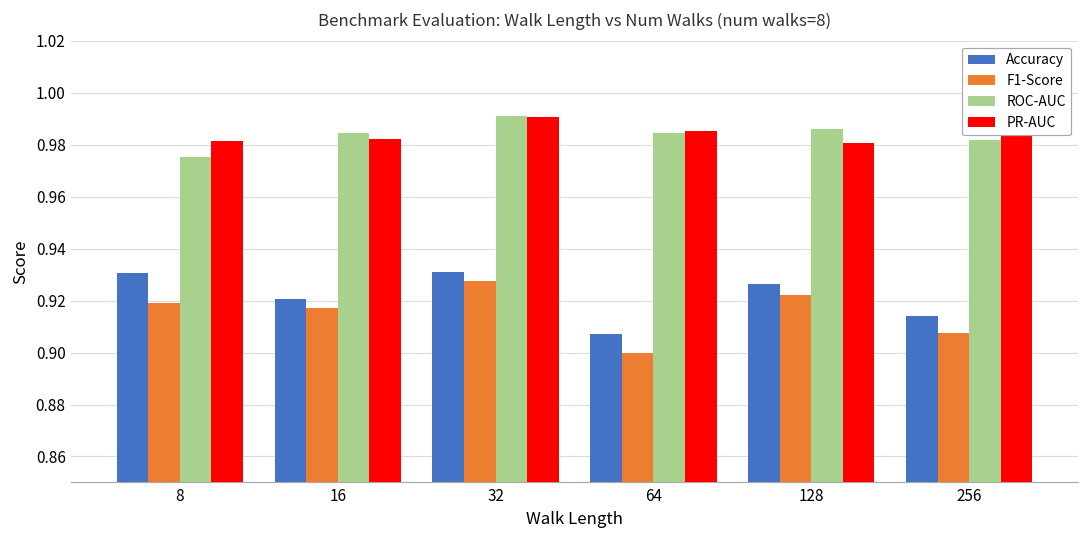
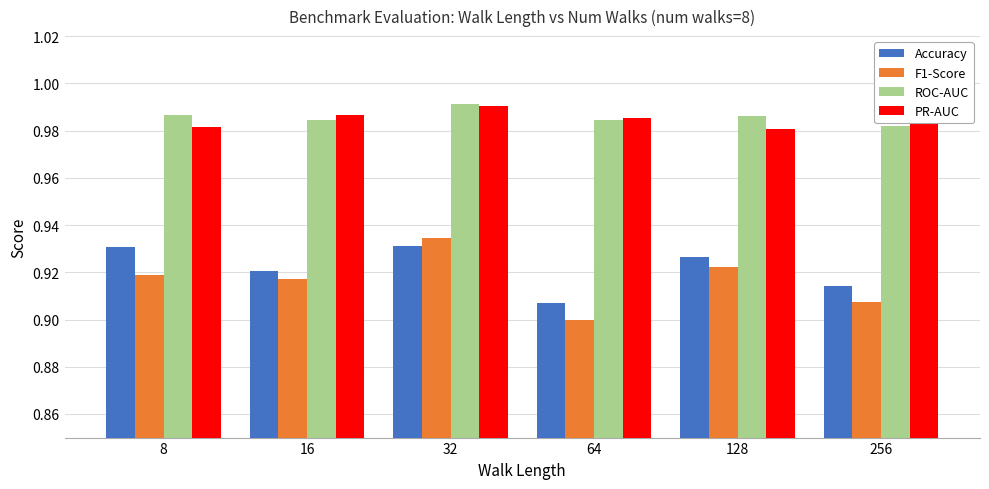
  {
    "Accuracy": {
      "8": 0.931,
      "16": 0.921,
      "32": 0.931,
      "64": 0.907,
      "128": 0.926,
      "256": 0.914
    },
    "F1-Score": {
      "8": 0.919,
      "16": 0.917,
-     "32": 0.928,
+     "32": 0.934,
      "64": 0.900,
      "128": 0.922,
      "256": 0.908
    },
    "ROC-AUC": {
-     "8": 0.975,
+     "8": 0.987,
      "16": 0.985,
      "32": 0.991,
      "64": 0.984,
      "128": 0.986,
      "256": 0.982
    },
    "PR-AUC": {
      "8": 0.982,
-     "16": 0.982,
+     "16": 0.987,
      "32": 0.991,
      "64": 0.985,
      "128": 0.981
    }
  }
